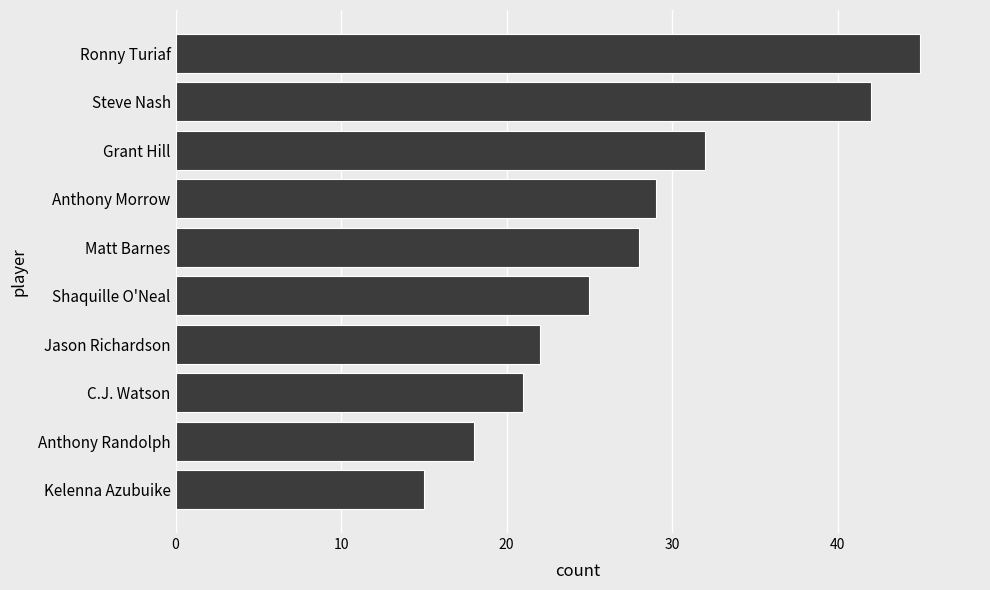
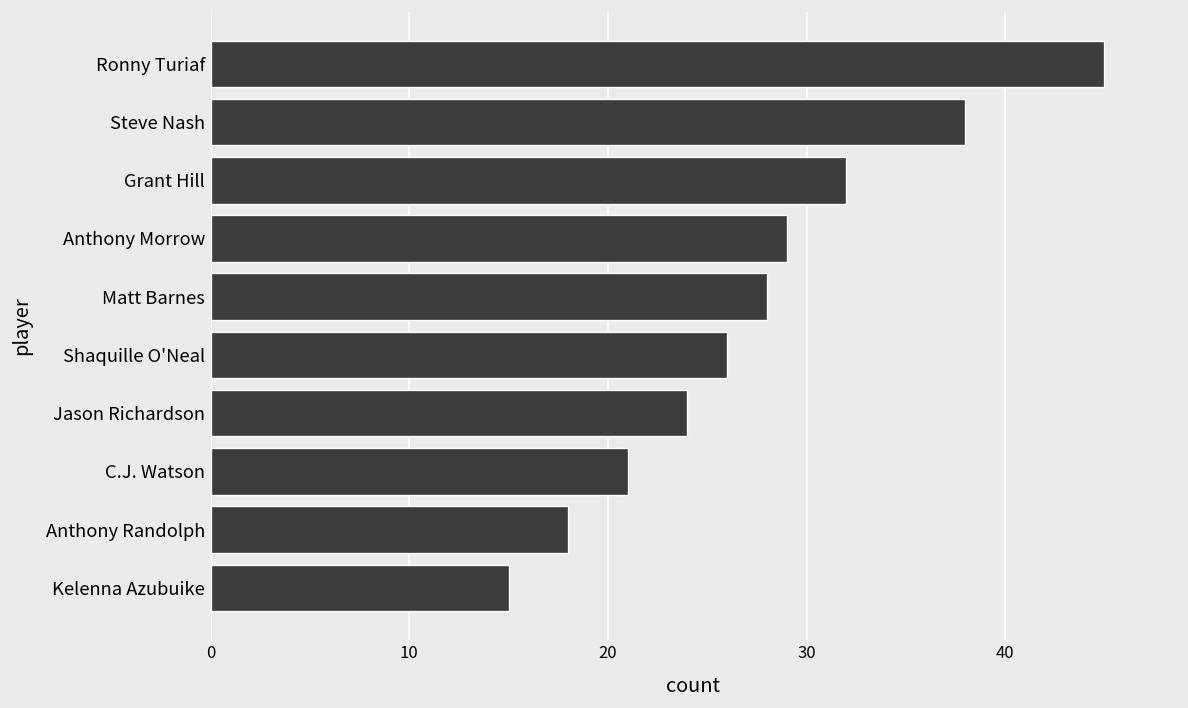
  {
    "Ronny Turiaf": 45,
-   "Steve Nash": 42,
+   "Steve Nash": 38,
    "Grant Hill": 32,
    "Anthony Morrow": 29,
    "Matt Barnes": 28,
-   "Shaquille O'Neal": 25,
-   "Jason Richardson": 22,
+   "Shaquille O'Neal": 26,
+   "Jason Richardson": 24,
    "C.J. Watson": 21,
    "Anthony Randolph": 18,
    "Kelenna Azubuike": 15
  }
